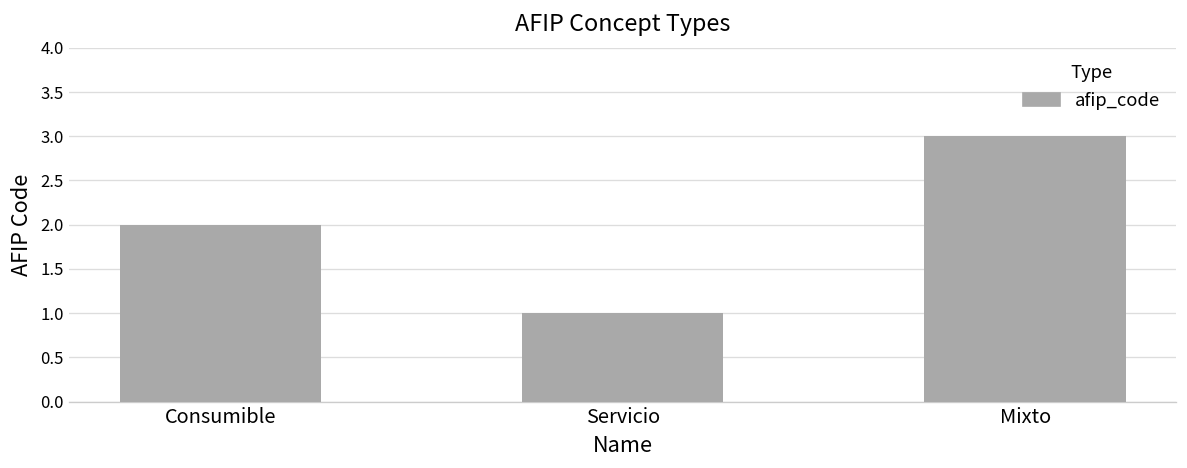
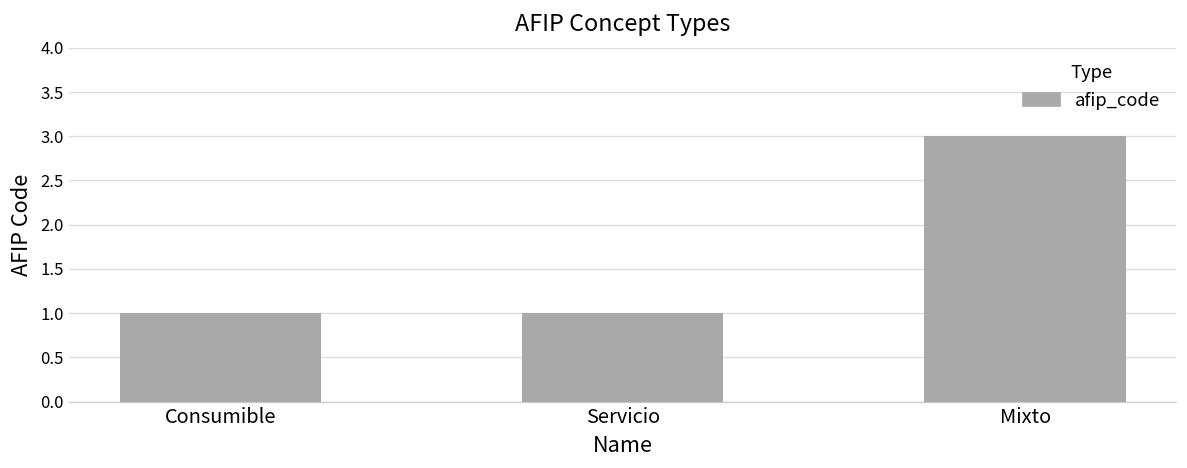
  {
-   "Consumible": 2,
+   "Consumible": 1,
    "Servicio": 1,
    "Mixto": 3
  }
